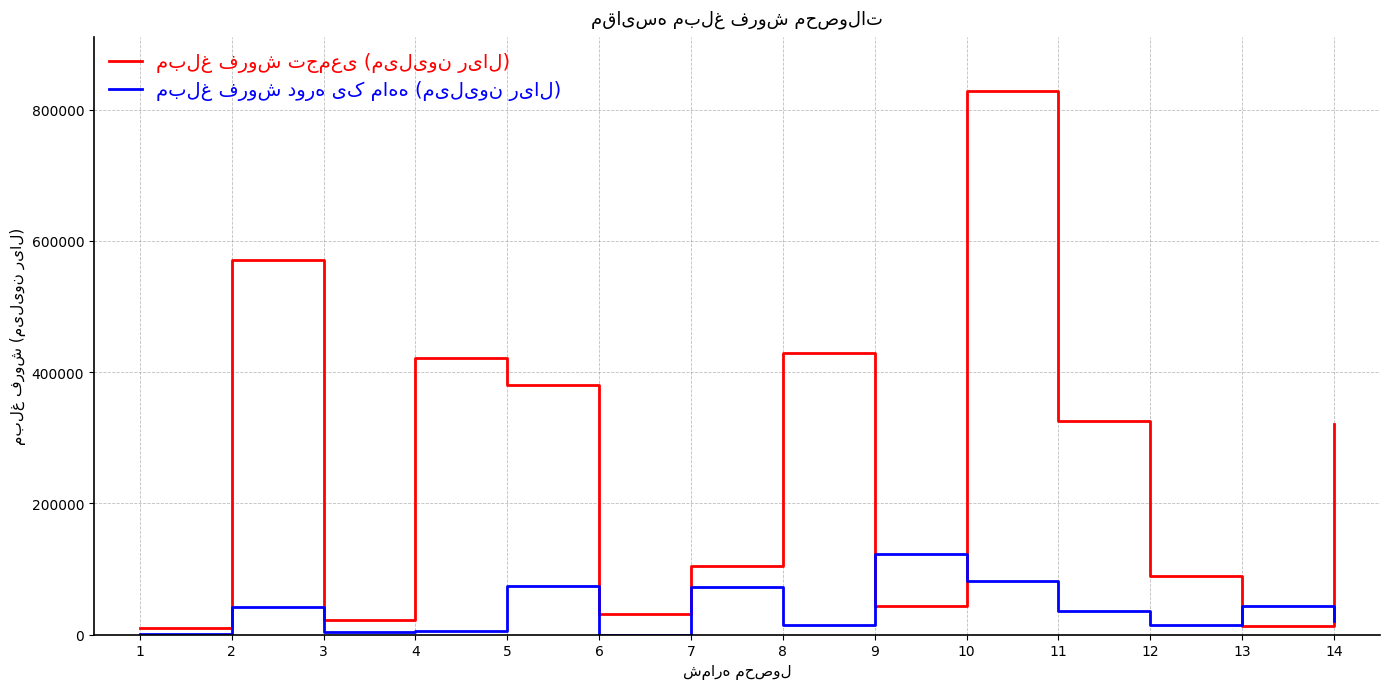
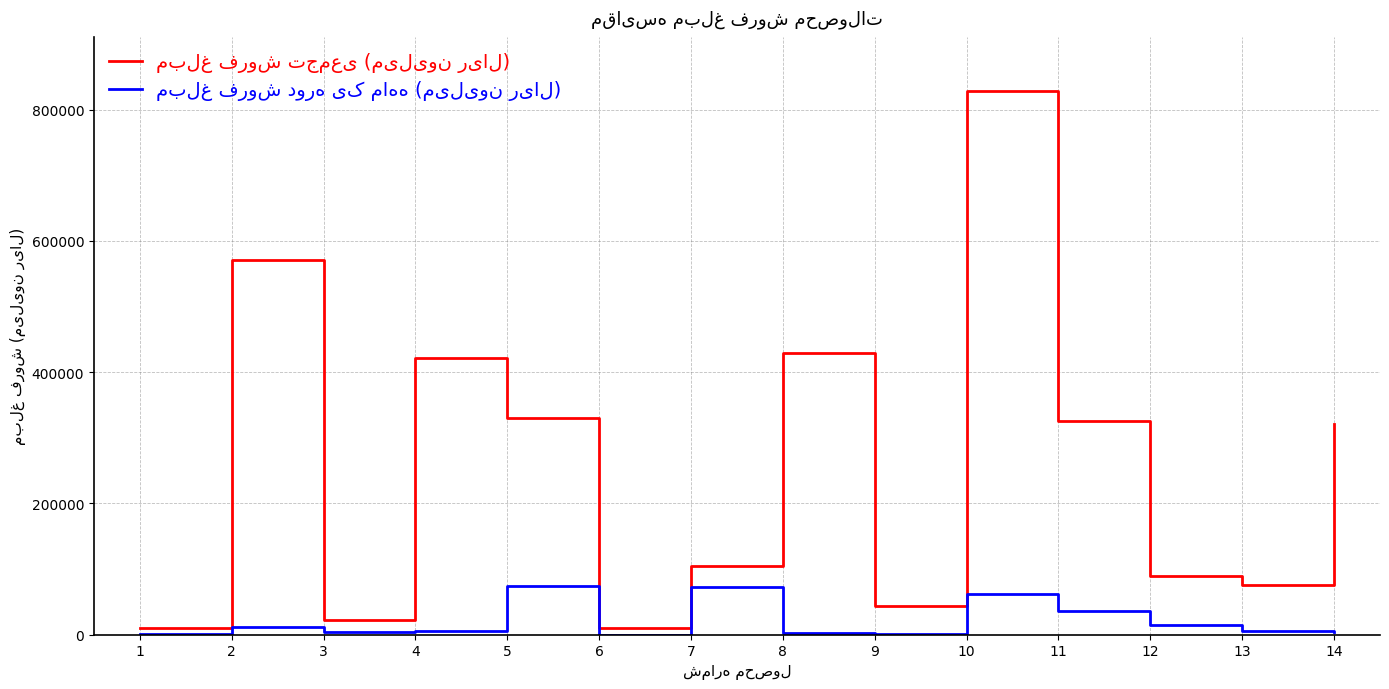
  {
    "مبلغ فروش تجمعی (میلیون ریال)": {
      "1": 10000,
      "2": 570000,
      "3": 20000,
      "4": 420000,
-     "5": 380000,
-     "6": 30000,
+     "5": 330000,
+     "6": 10000,
      "7": 100000,
      "8": 430000,
      "9": 40000,
      "10": 830000,
      "11": 330000,
      "12": 90000,
-     "13": 10000,
+     "13": 80000,
      "14": 320000
    },
    "مبلغ فروش دوره یک ماهه (میلیون ریال)": {
      "1": 0,
-     "2": 40000,
+     "2": 10000,
      "3": 0,
      "4": 10000,
      "5": 70000,
      "6": 0,
      "7": 70000,
-     "8": 20000,
-     "9": 120000,
-     "10": 80000,
+     "8": 0,
+     "9": 0,
+     "10": 60000,
      "11": 40000,
      "12": 10000,
-     "13": 40000,
-     "14": 20000
+     "13": 10000,
+     "14": 0
    }
  }
